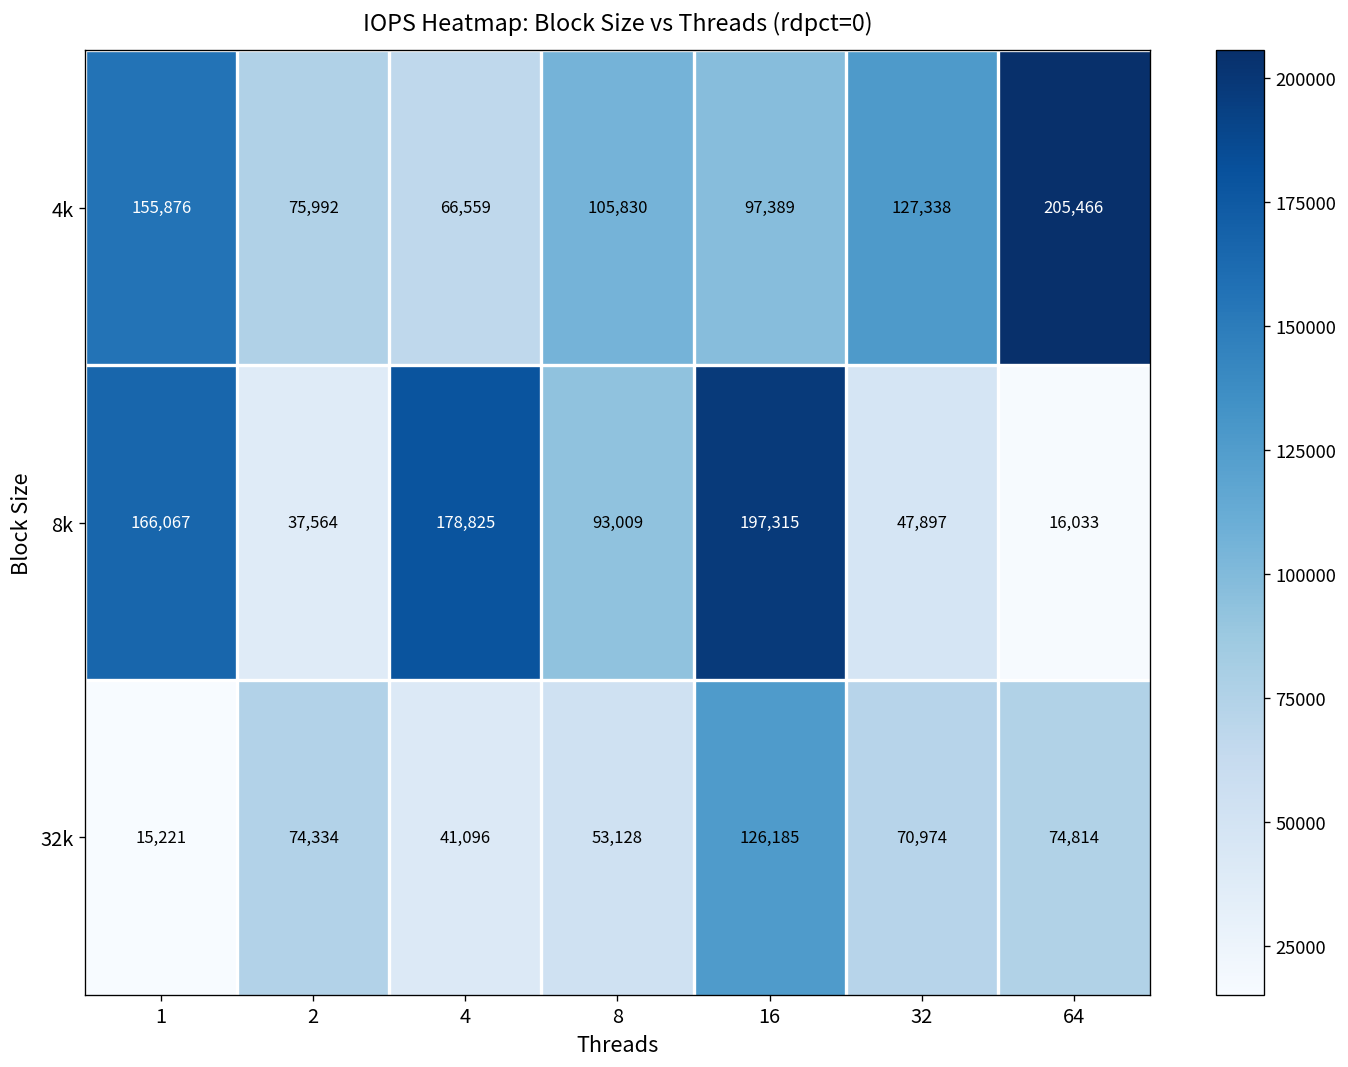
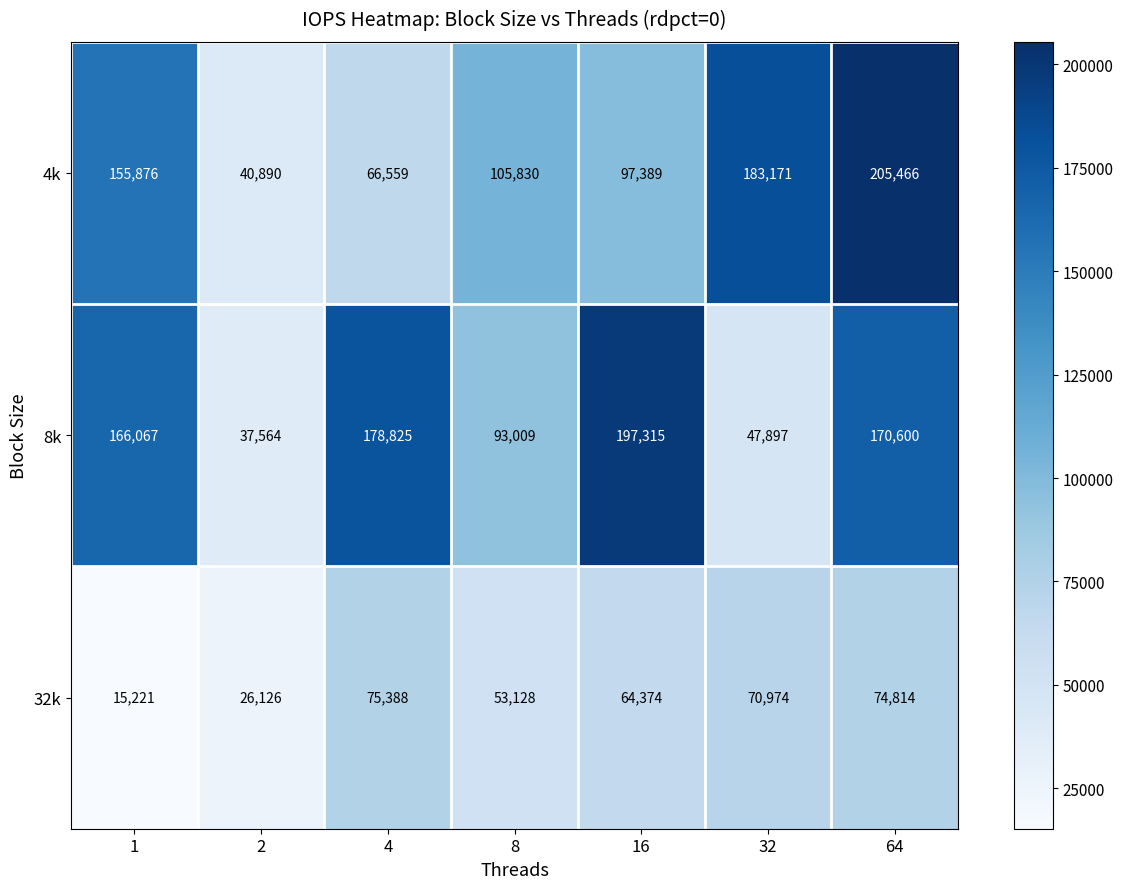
  {
    "4k": {
      "1": "155,876",
-     "2": "75,992",
+     "2": "40,890",
      "4": "66,559",
      "8": "105,830",
      "16": "97,389",
-     "32": "127,338",
+     "32": "183,171",
      "64": "205,466"
    },
    "8k": {
      "1": "166,067",
      "2": "37,564",
      "4": "178,825",
      "8": "93,009",
      "16": "197,315",
      "32": "47,897",
-     "64": "16,033"
+     "64": "170,600"
    },
    "32k": {
      "1": "15,221",
-     "2": "74,334",
-     "4": "41,096",
+     "2": "26,126",
+     "4": "75,388",
      "8": "53,128",
-     "16": "126,185",
+     "16": "64,374",
      "32": "70,974",
      "64": "74,814"
    }
  }
